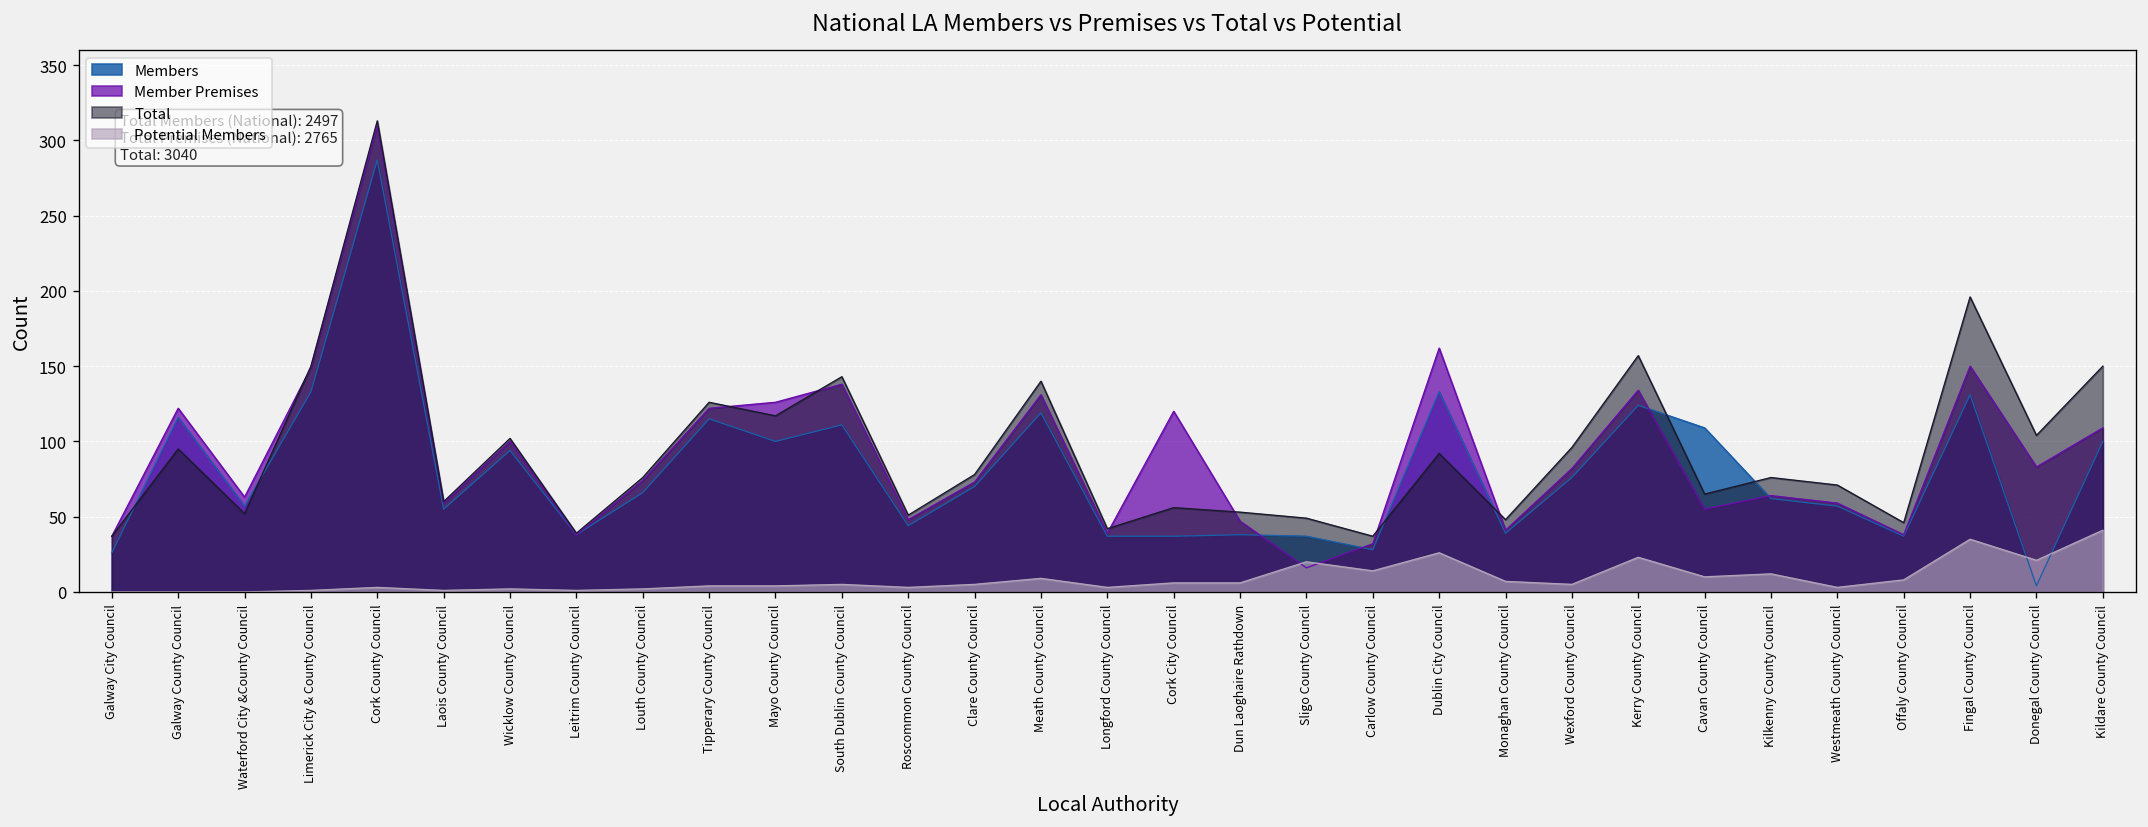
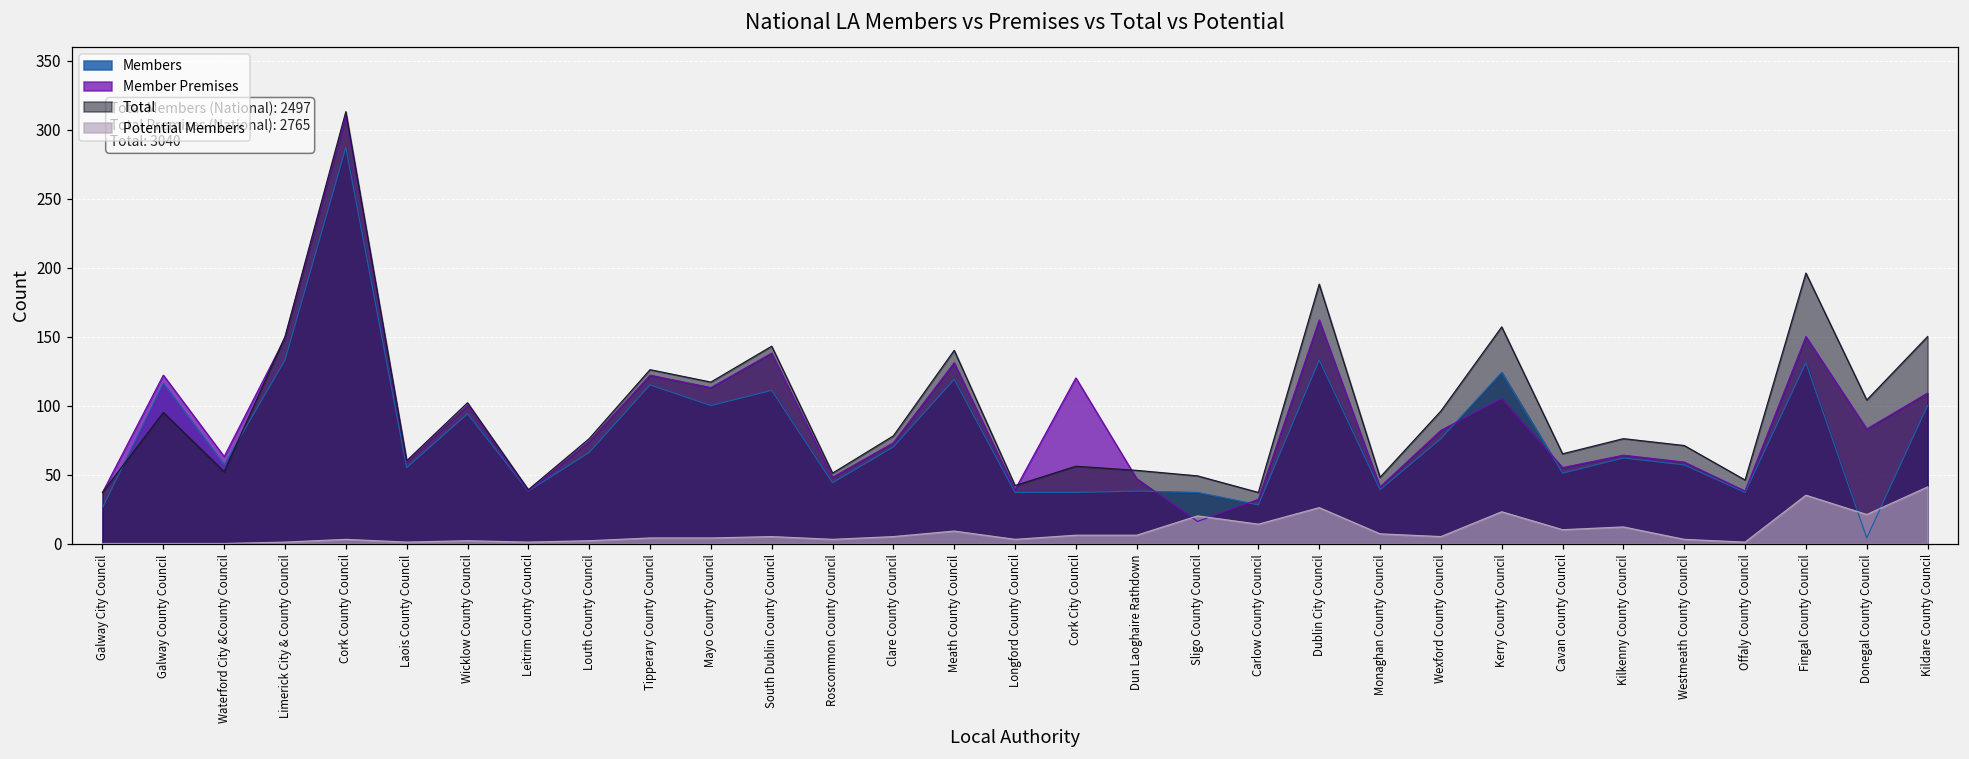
  {
    "Members": {
      "Galway City Council": 26,
      "Galway County Council": 116,
      "Waterford City &County Council": 57,
      "Limerick City & County Council": 133,
      "Cork County Council": 287,
      "Laois County Council": 55,
      "Wicklow County Council": 94,
      "Louth County Council": 66,
      "Tipperary County Council": 115,
      "Mayo County Council": 100,
      "South Dublin County Council": 111,
      "Roscommon County Council": 44,
      "Clare County Council": 70,
      "Meath County Council": 119,
      "Cork City Council": 37,
      "Dun Laoghaire Rathdown": 38,
      "Sligo County Council": 37,
      "Carlow County Council": 28,
      "Dublin City Council": 133,
      "Wexford County Council": 76,
      "Kerry County Council": 124,
-     "Cavan County Council": 109,
+     "Cavan County Council": 51,
      "Fingal County Council": 131,
      "Donegal County Council": 4,
      "Kildare County Council": 100
    },
    "Member Premises": {
      "Galway County Council": 122,
      "Waterford City &County Council": 63,
      "Cork County Council": 310,
      "Tipperary County Council": 122,
-     "Mayo County Council": 126,
+     "Mayo County Council": 113,
      "South Dublin County Council": 138,
      "Roscommon County Council": 48,
      "Clare County Council": 73,
      "Meath County Council": 131,
      "Cork City Council": 120,
      "Dun Laoghaire Rathdown": 47,
      "Sligo County Council": 16,
      "Carlow County Council": 32,
      "Dublin City Council": 162,
      "Wexford County Council": 82,
-     "Kerry County Council": 134,
+     "Kerry County Council": 105,
      "Cavan County Council": 55,
      "Fingal County Council": 150,
      "Donegal County Council": 83,
      "Kildare County Council": 109
    },
    "Total": {
      "Galway County Council": 95,
      "Waterford City &County Council": 52,
      "Cork County Council": 313,
      "Tipperary County Council": 126,
      "Mayo County Council": 117,
      "South Dublin County Council": 143,
      "Roscommon County Council": 51,
      "Clare County Council": 78,
      "Meath County Council": 140,
      "Longford County Council": 42,
      "Cork City Council": 56,
      "Dun Laoghaire Rathdown": 53,
      "Sligo County Council": 49,
      "Carlow County Council": 37,
-     "Dublin City Council": 92,
+     "Dublin City Council": 188,
      "Monaghan County Council": 48,
      "Wexford County Council": 96,
      "Kerry County Council": 157,
      "Cavan County Council": 65,
      "Kilkenny County Council": 76,
      "Westmeath County Council": 71,
      "Offaly County Council": 46,
      "Fingal County Council": 196,
      "Donegal County Council": 104,
      "Kildare County Council": 150
    },
    "Potential Members": {
      "Galway City Council": 0,
      "Galway County Council": 0,
      "Waterford City &County Council": 0,
      "Limerick City & County Council": 1,
      "Cork County Council": 3,
      "Laois County Council": 1,
      "Wicklow County Council": 2,
      "Leitrim County Council": 1,
      "Louth County Council": 2,
      "Tipperary County Council": 4,
      "Mayo County Council": 4,
      "South Dublin County Council": 5,
      "Roscommon County Council": 3,
      "Clare County Council": 5,
      "Meath County Council": 9,
      "Longford County Council": 3,
      "Cork City Council": 6,
      "Dun Laoghaire Rathdown": 6,
      "Sligo County Council": 20,
      "Carlow County Council": 14,
      "Dublin City Council": 26,
      "Monaghan County Council": 7,
      "Wexford County Council": 5,
      "Kerry County Council": 23,
      "Cavan County Council": 10,
      "Kilkenny County Council": 12,
      "Westmeath County Council": 3,
-     "Offaly County Council": 8,
+     "Offaly County Council": 1,
      "Fingal County Council": 35,
      "Donegal County Council": 21,
      "Kildare County Council": 41
    }
  }
